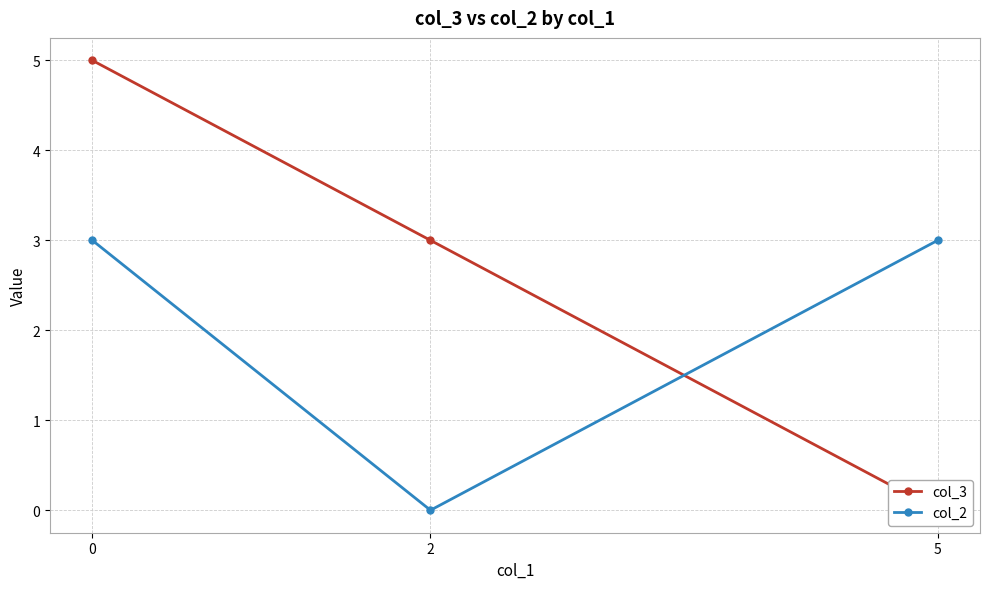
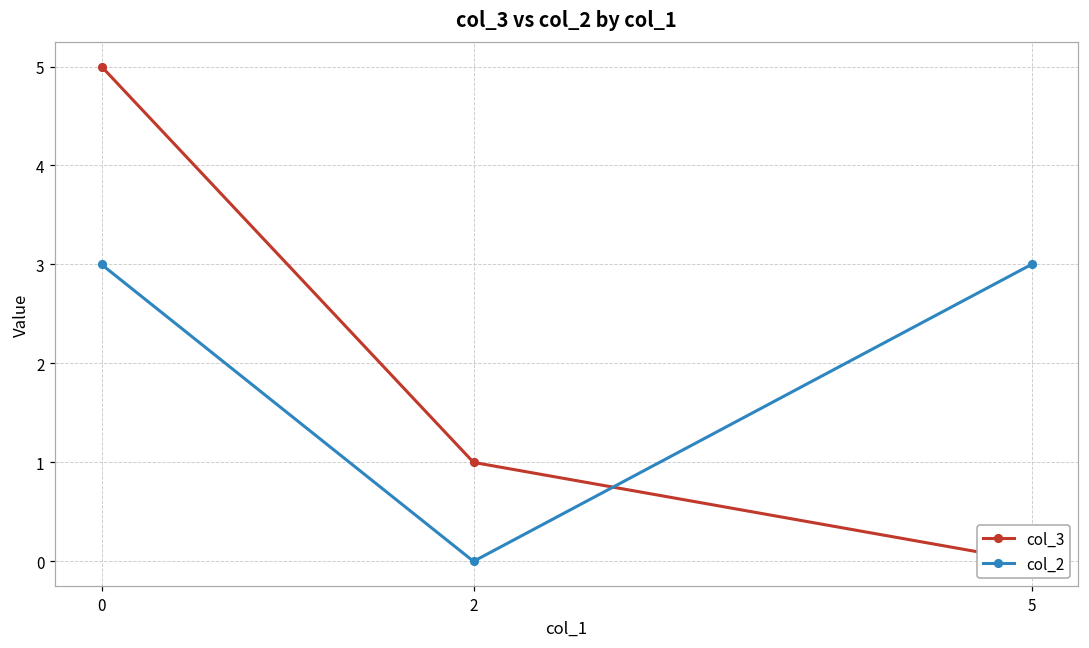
  {
    "col_3": {
      "0": 5,
-     "2": 3
+     "2": 1
    },
    "col_2": {
      "0": 3,
      "2": 0,
      "5": 3
    }
  }
